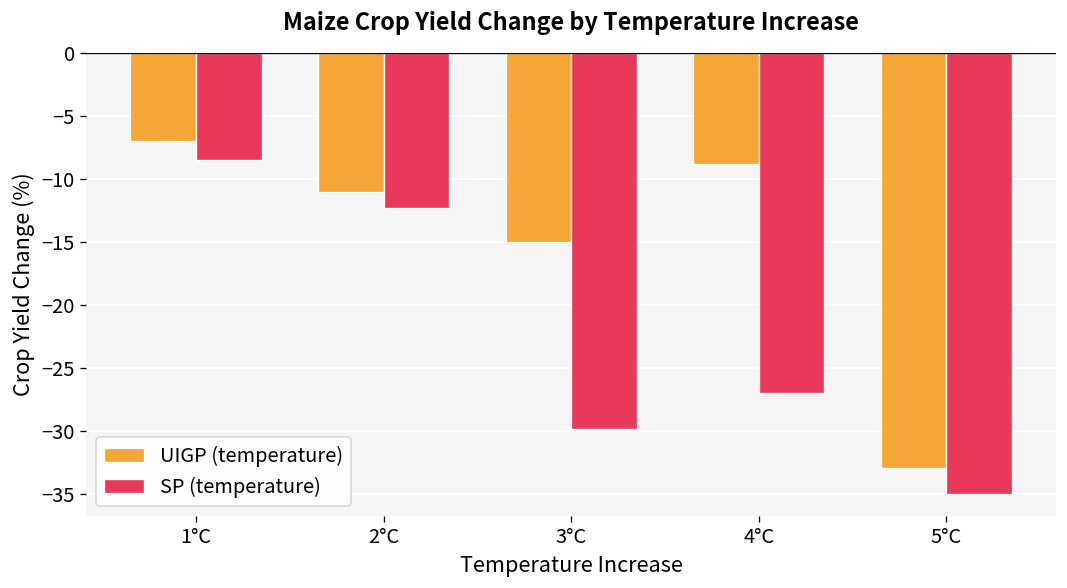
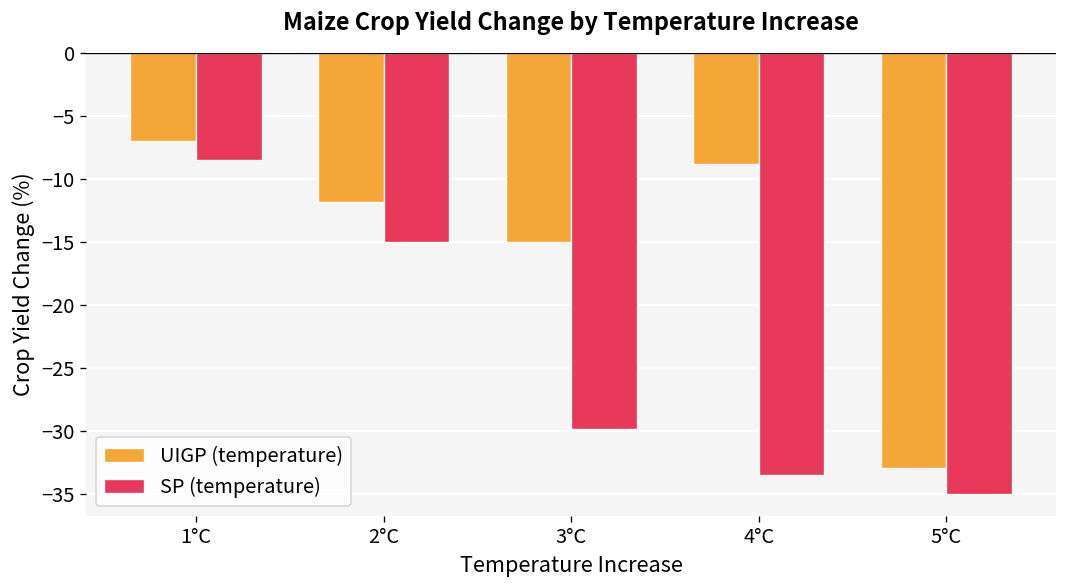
  {
    "UIGP (temperature)": {
      "1°C": -7.0,
-     "2°C": -11.0,
+     "2°C": -11.8,
      "3°C": -15.0,
      "4°C": -8.8,
      "5°C": -33.0
    },
    "SP (temperature)": {
      "1°C": -8.5,
-     "2°C": -12.3,
+     "2°C": -15.0,
      "3°C": -29.9,
-     "4°C": -27.0,
+     "4°C": -33.5,
      "5°C": -35.0
    }
  }
